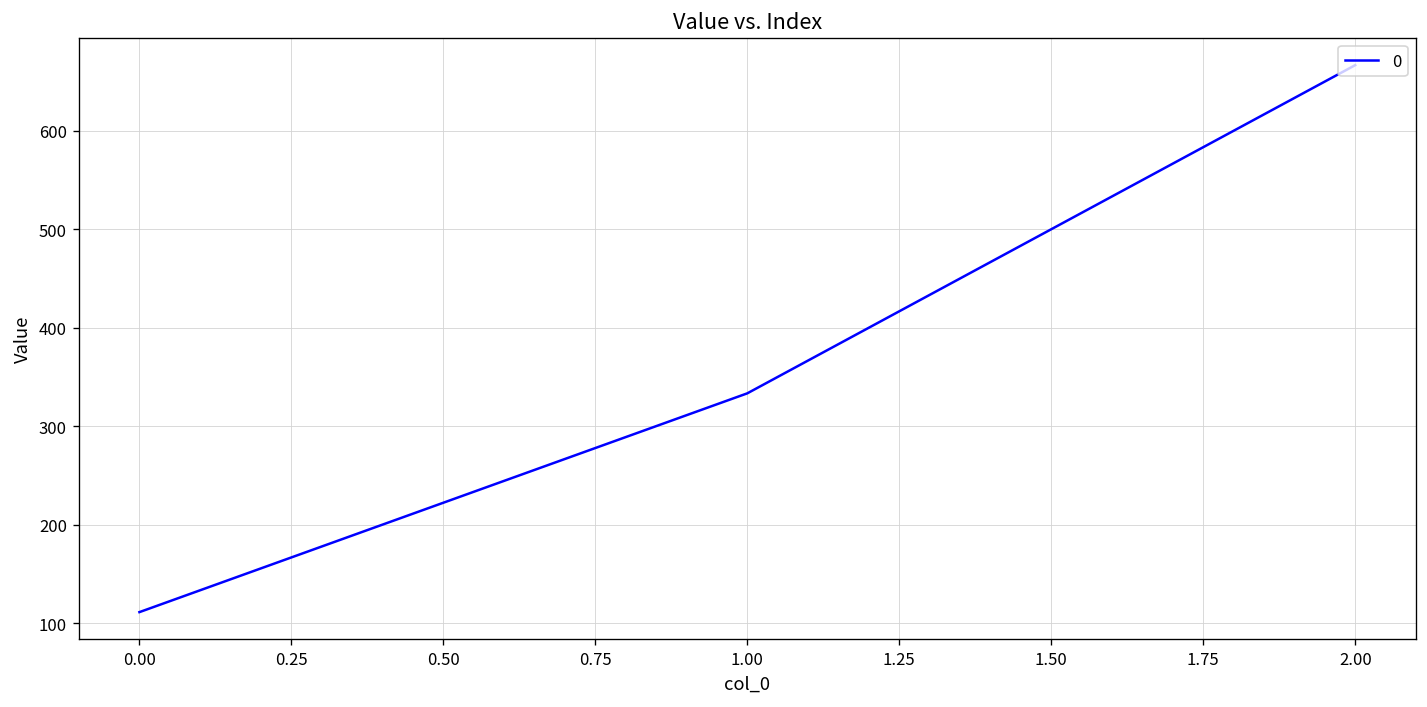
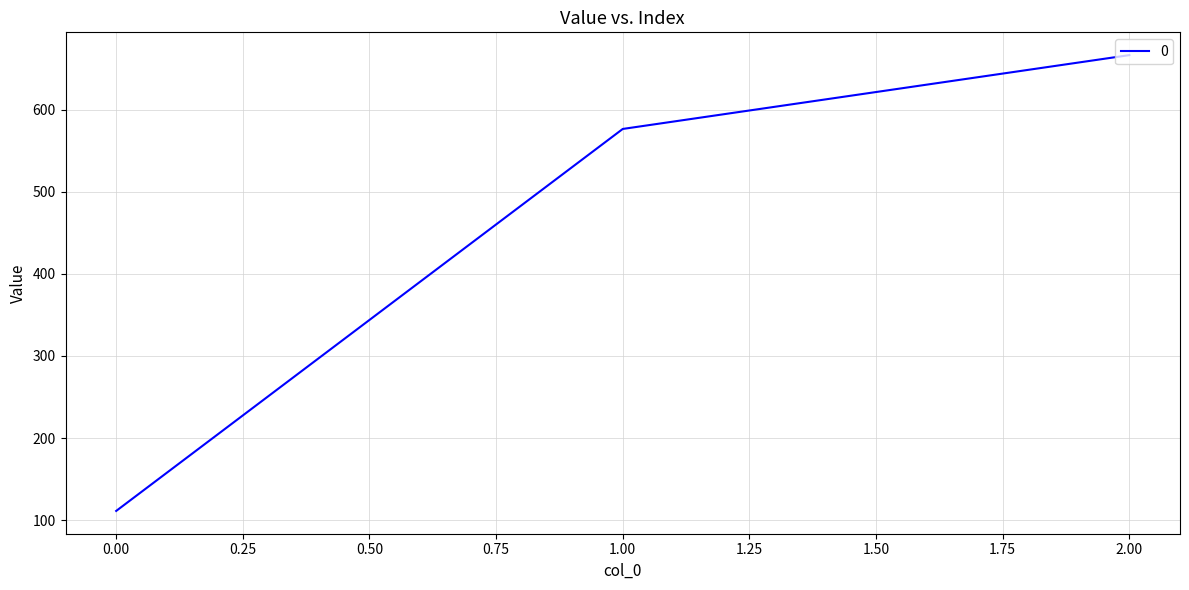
  {
    "0.00": 110,
-   "1.00": 330
+   "1.00": 580
  }
